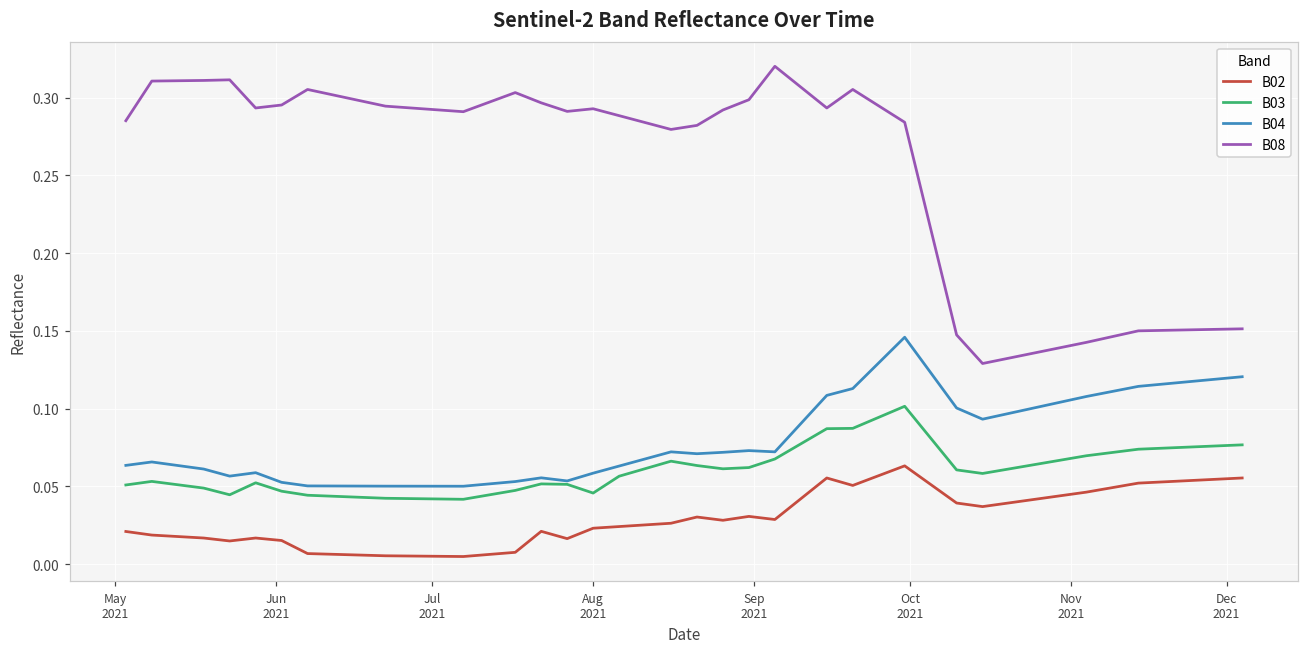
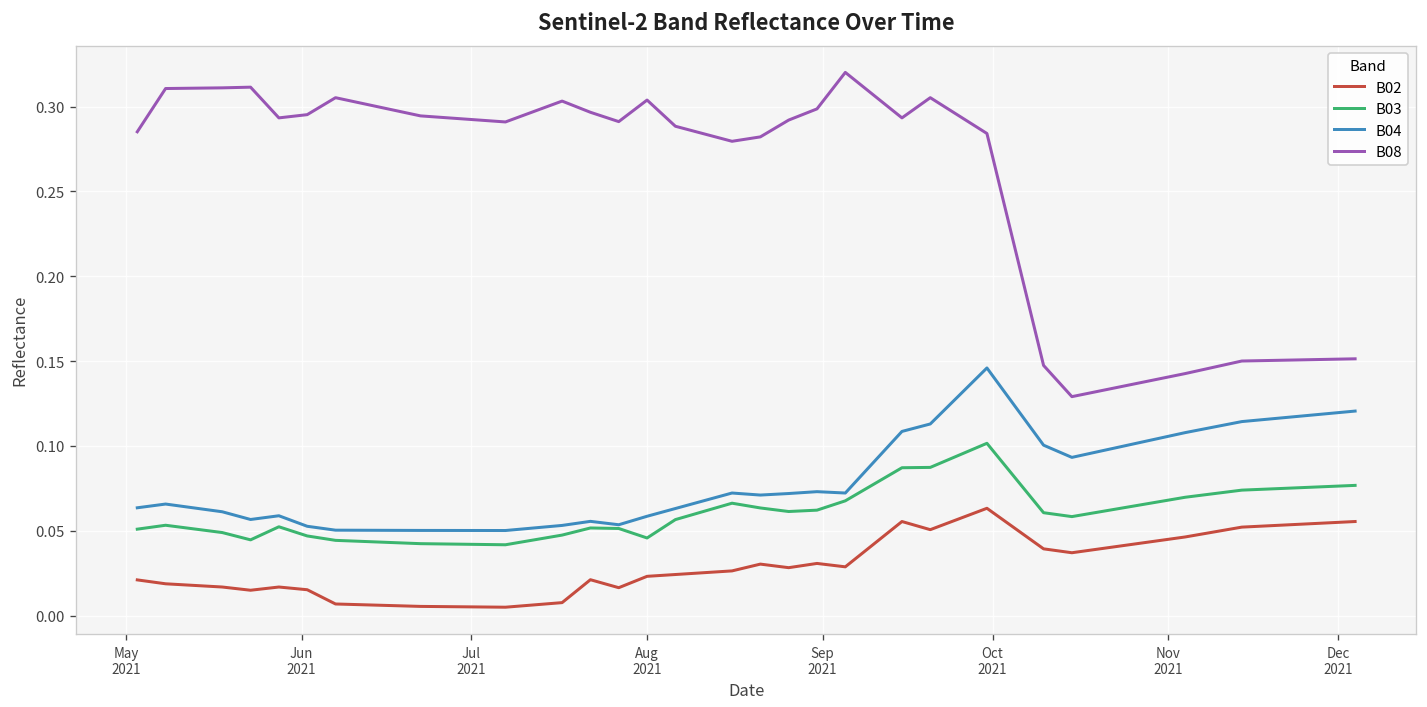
  {
    "B02": {
      "Aug 2021": 0.023
    },
    "B03": {
      "Aug 2021": 0.046
    },
    "B04": {
      "Aug 2021": 0.059
    },
    "B08": {
-     "Aug 2021": 0.293
+     "Aug 2021": 0.304
    }
  }
